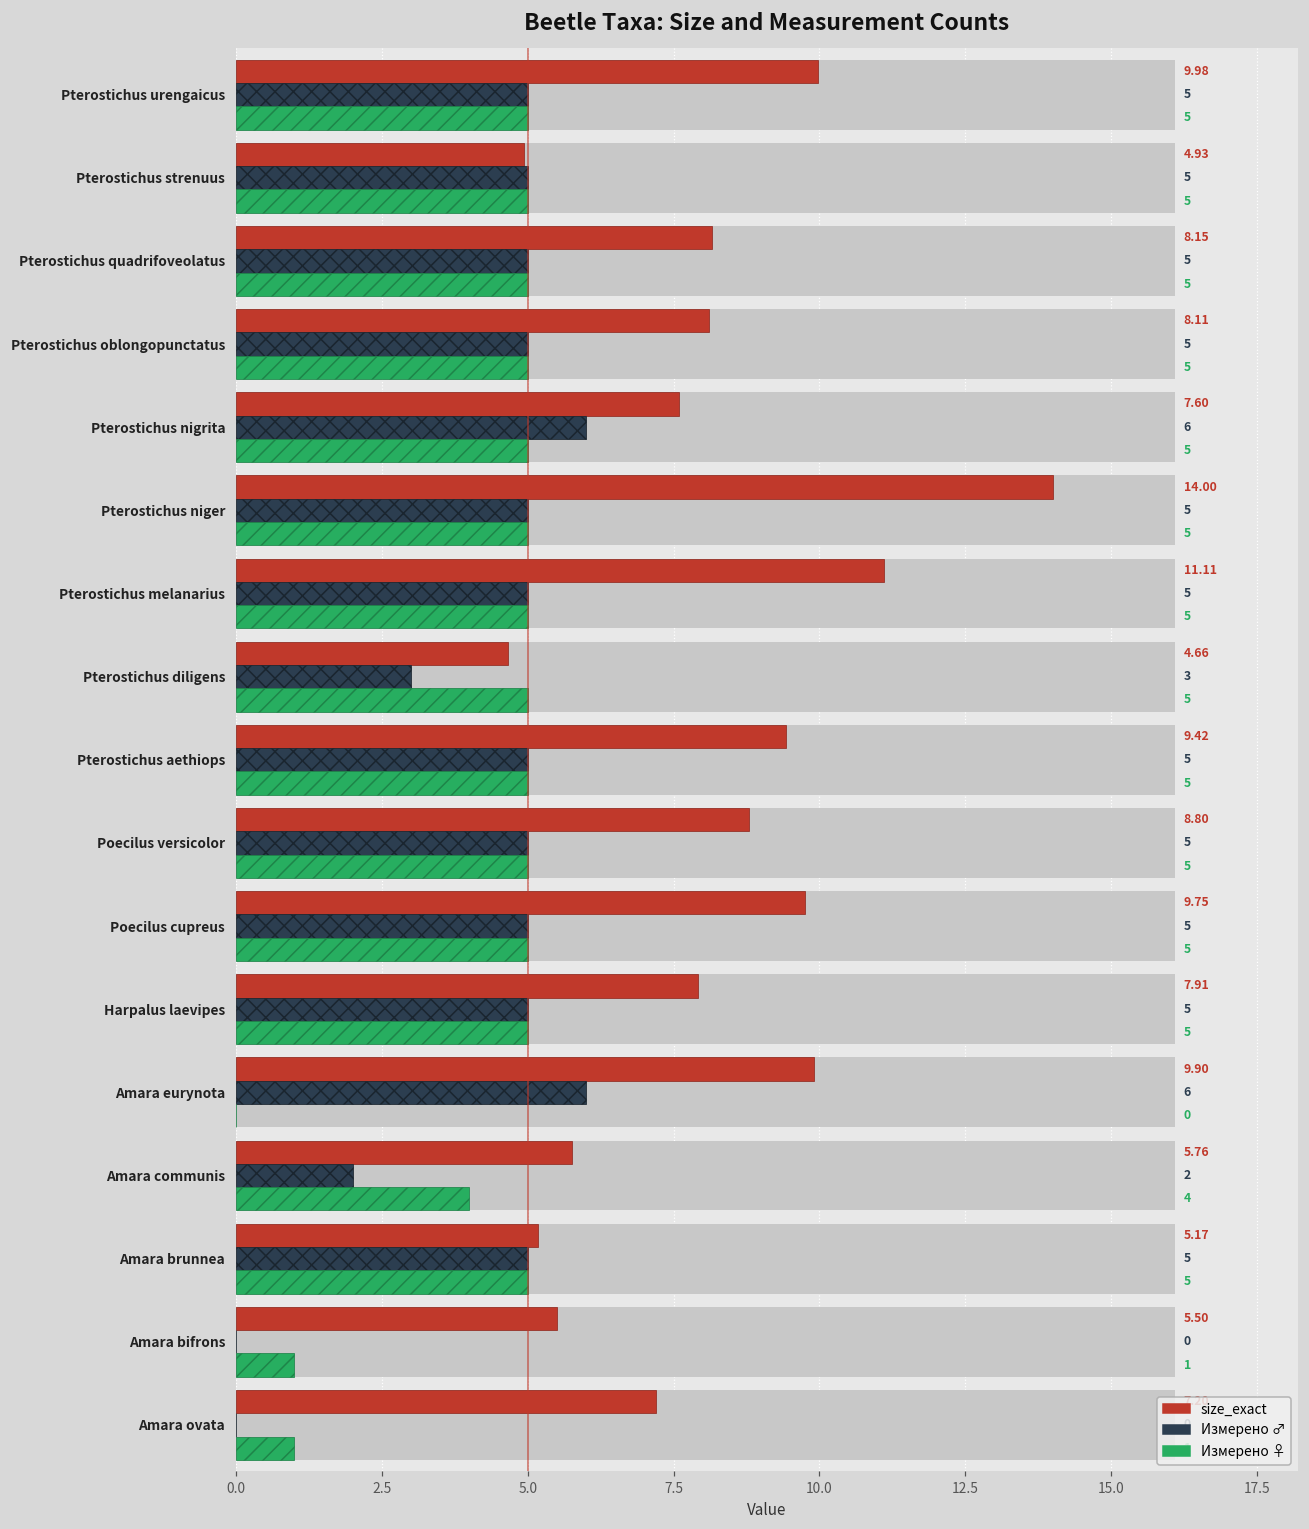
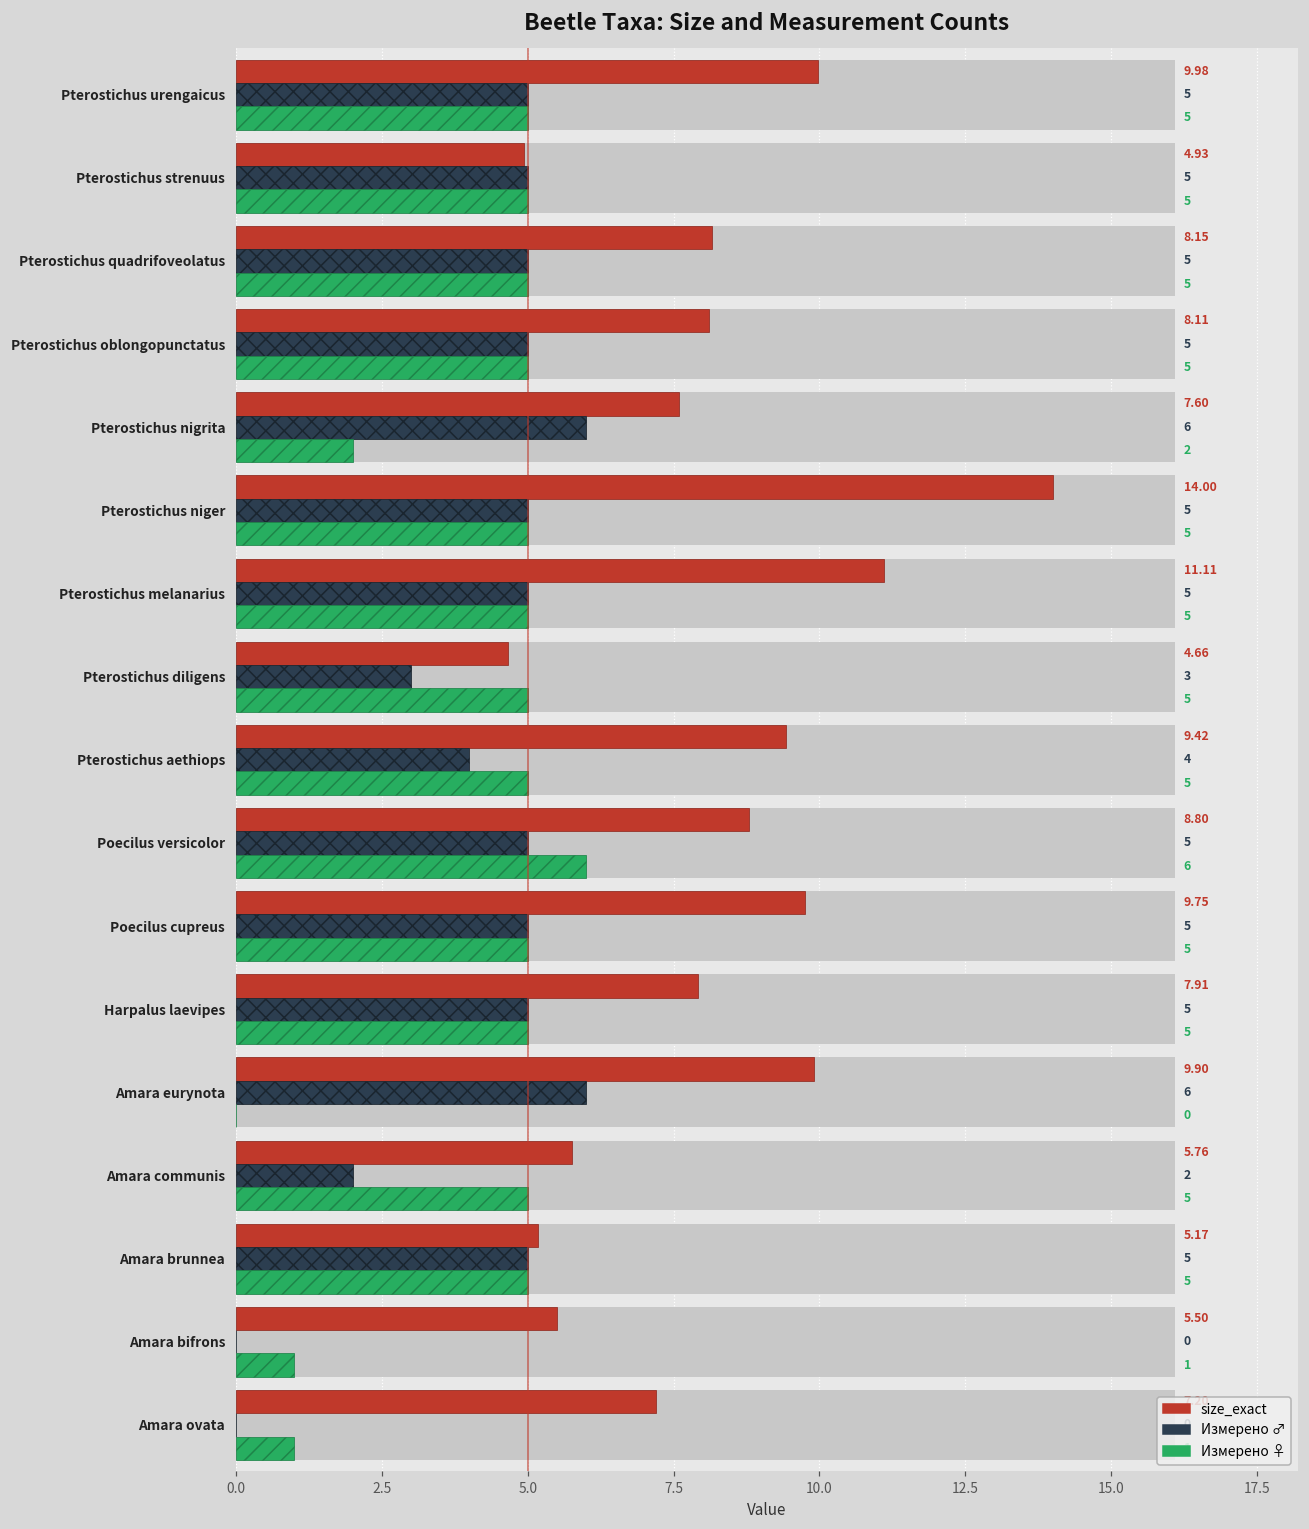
  {
    "Измерено ♂": {
-     "Pterostichus aethiops": 5
+     "Pterostichus aethiops": 4
    },
    "Измерено ♀": {
-     "Pterostichus nigrita": 5,
-     "Poecilus versicolor": 5,
-     "Amara communis": 4
+     "Pterostichus nigrita": 2,
+     "Poecilus versicolor": 6,
+     "Amara communis": 5
    }
  }
